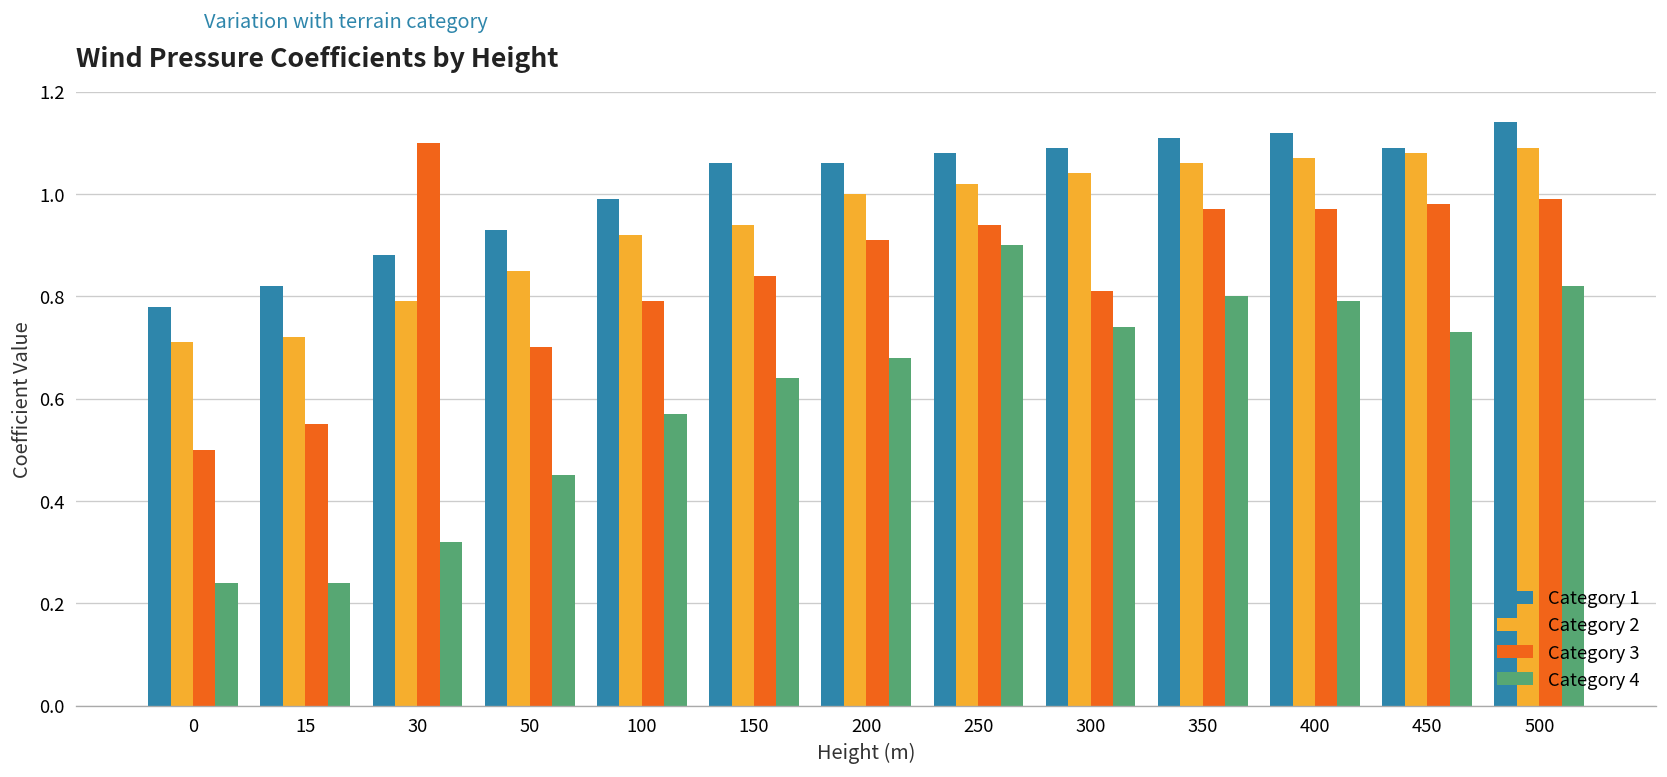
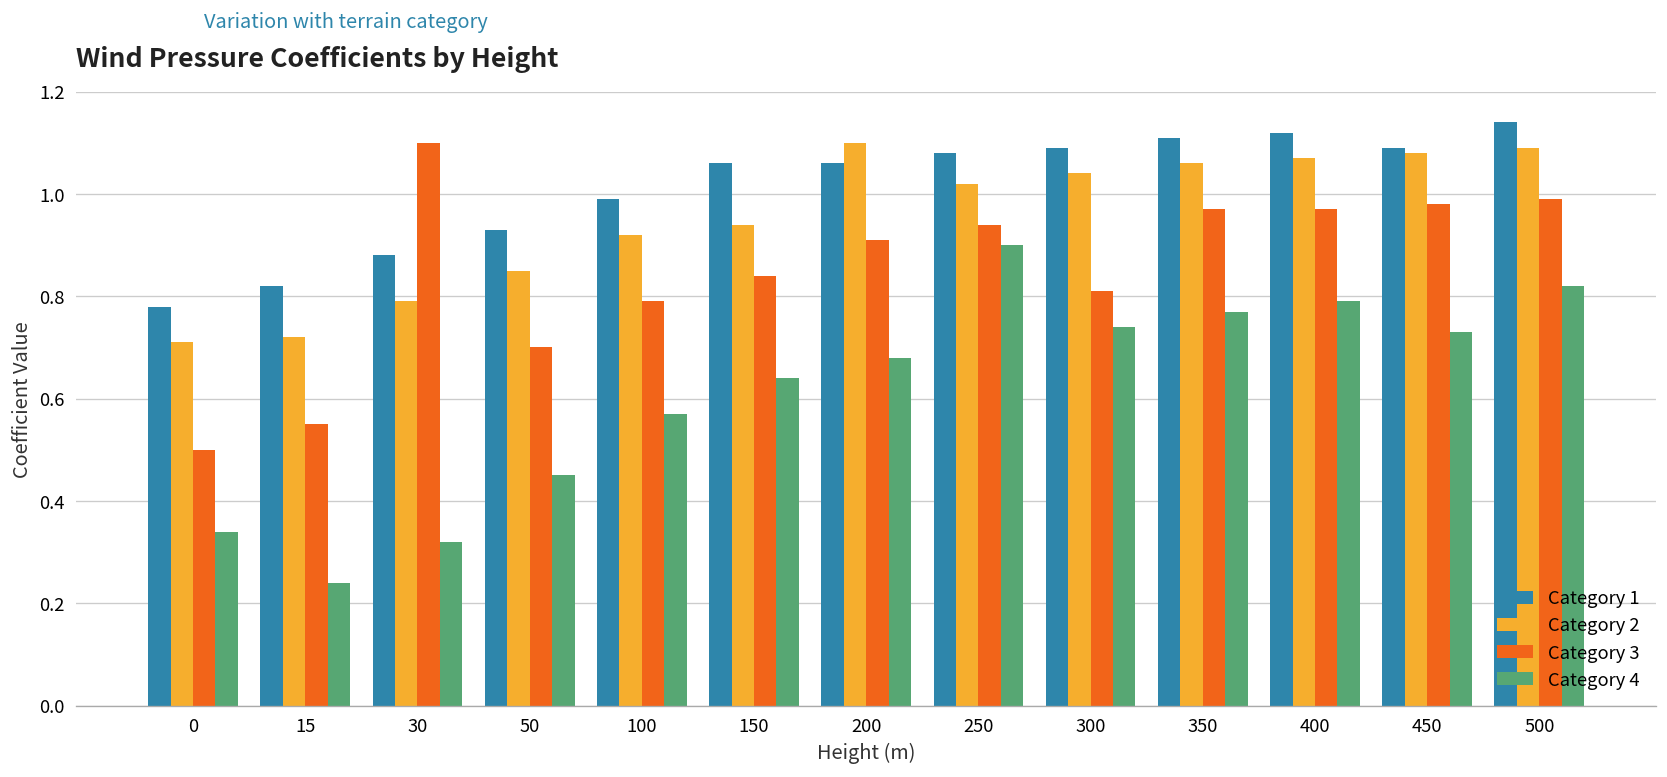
  {
    "Category 1": {
      "0": 0.78,
      "15": 0.82,
      "30": 0.88,
      "50": 0.93,
      "100": 0.99,
      "150": 1.06,
      "200": 1.06,
      "250": 1.08,
      "300": 1.09,
      "350": 1.11,
      "400": 1.12,
      "450": 1.09,
      "500": 1.14
    },
    "Category 2": {
      "0": 0.71,
      "15": 0.72,
      "30": 0.79,
      "50": 0.85,
      "100": 0.92,
      "150": 0.94,
-     "200": 1.0,
+     "200": 1.1,
      "250": 1.02,
      "300": 1.04,
      "350": 1.06,
      "400": 1.07,
      "450": 1.08,
      "500": 1.09
    },
    "Category 3": {
      "0": 0.50,
      "15": 0.55,
      "30": 1.10,
      "50": 0.70,
      "100": 0.79,
      "150": 0.84,
      "200": 0.91,
      "250": 0.94,
      "300": 0.81,
      "350": 0.97,
      "400": 0.97,
      "450": 0.98,
      "500": 0.99
    },
    "Category 4": {
-     "0": 0.24,
+     "0": 0.34,
      "15": 0.24,
      "30": 0.32,
      "50": 0.45,
      "100": 0.57,
      "150": 0.64,
      "200": 0.68,
      "250": 0.90,
      "300": 0.74,
-     "350": 0.80,
+     "350": 0.77,
      "400": 0.79,
      "450": 0.73,
      "500": 0.82
    }
  }
